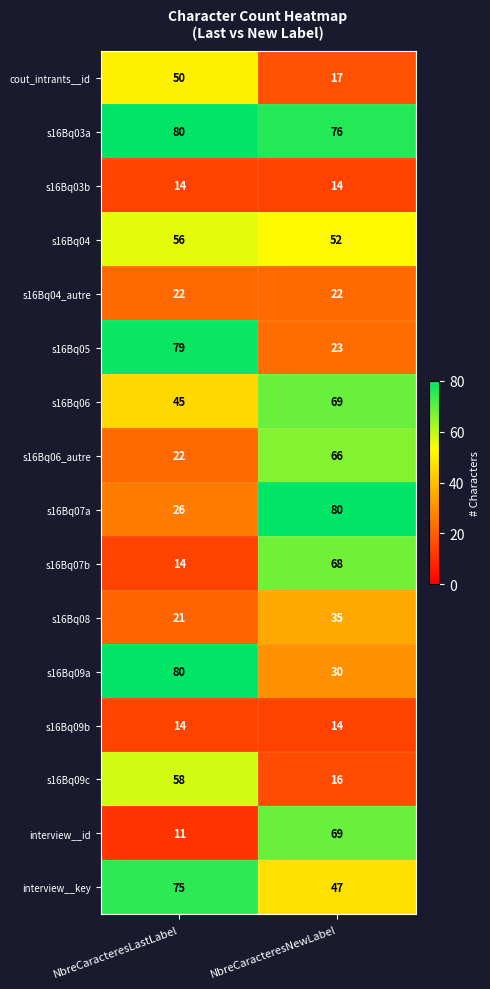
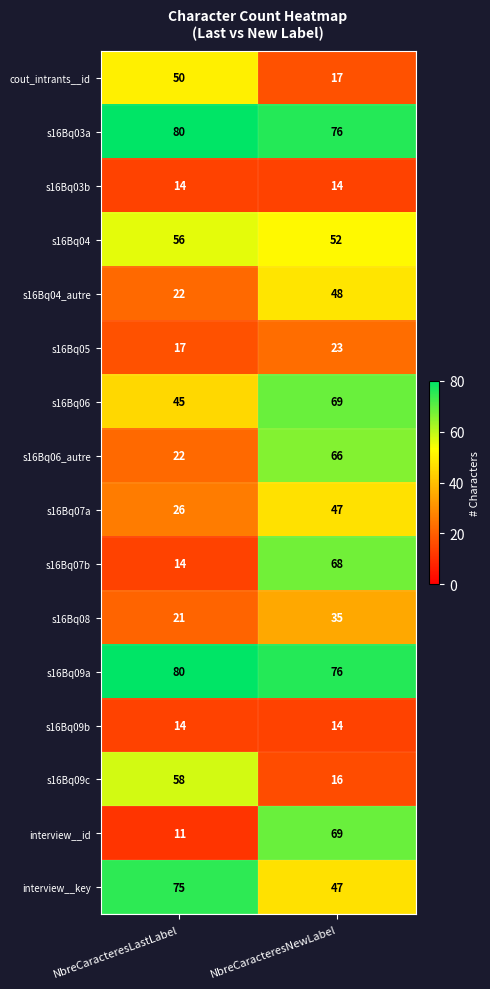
  {
    "cout_intrants__id": {
      "NbreCaracteresLastLabel": 50,
      "NbreCaracteresNewLabel": 17
    },
    "s16Bq03a": {
      "NbreCaracteresLastLabel": 80,
      "NbreCaracteresNewLabel": 76
    },
    "s16Bq03b": {
      "NbreCaracteresLastLabel": 14,
      "NbreCaracteresNewLabel": 14
    },
    "s16Bq04": {
      "NbreCaracteresLastLabel": 56,
      "NbreCaracteresNewLabel": 52
    },
    "s16Bq04_autre": {
      "NbreCaracteresLastLabel": 22,
-     "NbreCaracteresNewLabel": 22
+     "NbreCaracteresNewLabel": 48
    },
    "s16Bq05": {
-     "NbreCaracteresLastLabel": 79,
+     "NbreCaracteresLastLabel": 17,
      "NbreCaracteresNewLabel": 23
    },
    "s16Bq06": {
      "NbreCaracteresLastLabel": 45,
      "NbreCaracteresNewLabel": 69
    },
    "s16Bq06_autre": {
      "NbreCaracteresLastLabel": 22,
      "NbreCaracteresNewLabel": 66
    },
    "s16Bq07a": {
      "NbreCaracteresLastLabel": 26,
-     "NbreCaracteresNewLabel": 80
+     "NbreCaracteresNewLabel": 47
    },
    "s16Bq07b": {
      "NbreCaracteresLastLabel": 14,
      "NbreCaracteresNewLabel": 68
    },
    "s16Bq08": {
      "NbreCaracteresLastLabel": 21,
      "NbreCaracteresNewLabel": 35
    },
    "s16Bq09a": {
      "NbreCaracteresLastLabel": 80,
-     "NbreCaracteresNewLabel": 30
+     "NbreCaracteresNewLabel": 76
    },
    "s16Bq09b": {
      "NbreCaracteresLastLabel": 14,
      "NbreCaracteresNewLabel": 14
    },
    "s16Bq09c": {
      "NbreCaracteresLastLabel": 58,
      "NbreCaracteresNewLabel": 16
    },
    "interview__id": {
      "NbreCaracteresLastLabel": 11,
      "NbreCaracteresNewLabel": 69
    },
    "interview__key": {
      "NbreCaracteresLastLabel": 75,
      "NbreCaracteresNewLabel": 47
    }
  }
